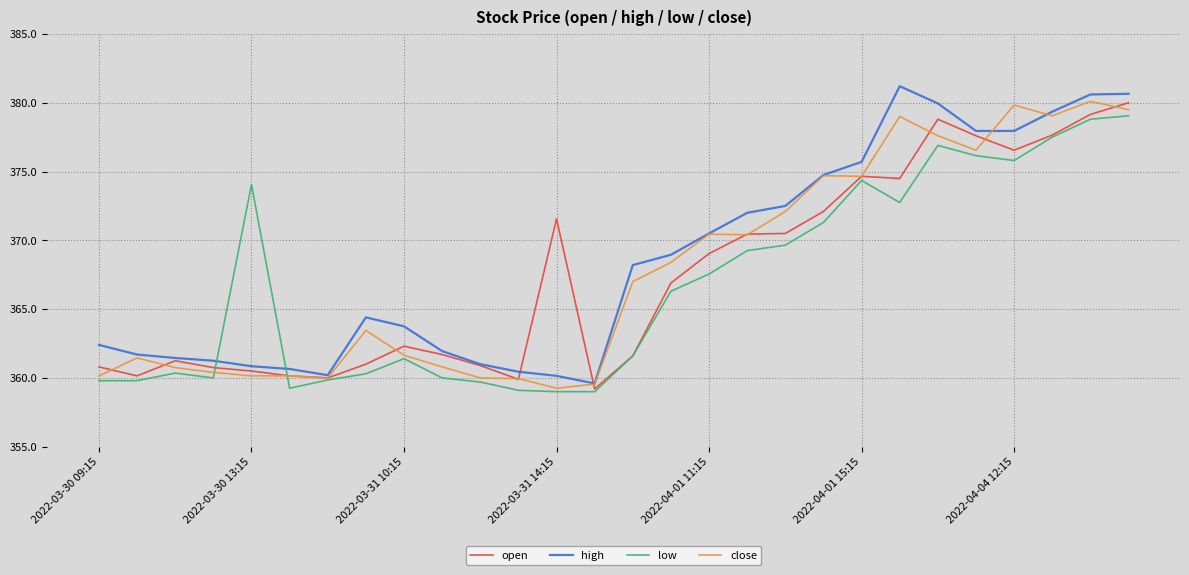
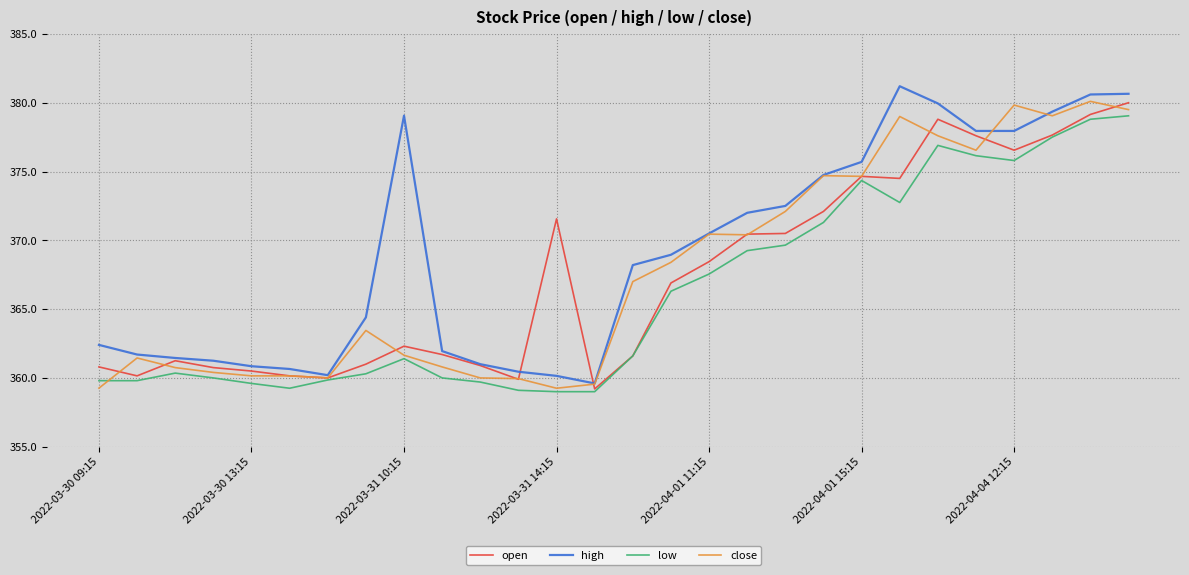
  {
    "open": {
      "2022-03-30 09:15": 360.8,
      "2022-03-30 13:15": 360.5,
      "2022-03-31 10:15": 362.3,
      "2022-03-31 14:15": 371.6,
-     "2022-04-01 11:15": 369.0,
+     "2022-04-01 11:15": 368.5,
      "2022-04-04 12:15": 376.5
    },
    "high": {
      "2022-03-30 09:15": 362.4,
      "2022-03-30 13:15": 360.9,
-     "2022-03-31 10:15": 363.8,
+     "2022-03-31 10:15": 379.1,
      "2022-03-31 14:15": 360.1,
      "2022-04-01 15:15": 375.7,
      "2022-04-04 12:15": 378.0
    },
    "low": {
      "2022-03-30 09:15": 359.8,
-     "2022-03-30 13:15": 374.0,
+     "2022-03-30 13:15": 359.6,
      "2022-03-31 10:15": 361.4,
      "2022-03-31 14:15": 359.0,
      "2022-04-01 11:15": 367.5,
      "2022-04-01 15:15": 374.4,
      "2022-04-04 12:15": 375.8
    },
    "close": {
-     "2022-03-30 09:15": 360.1,
+     "2022-03-30 09:15": 359.3,
      "2022-03-30 13:15": 360.1,
      "2022-03-31 10:15": 361.6,
      "2022-03-31 14:15": 359.3,
      "2022-04-04 12:15": 379.8
    }
  }
